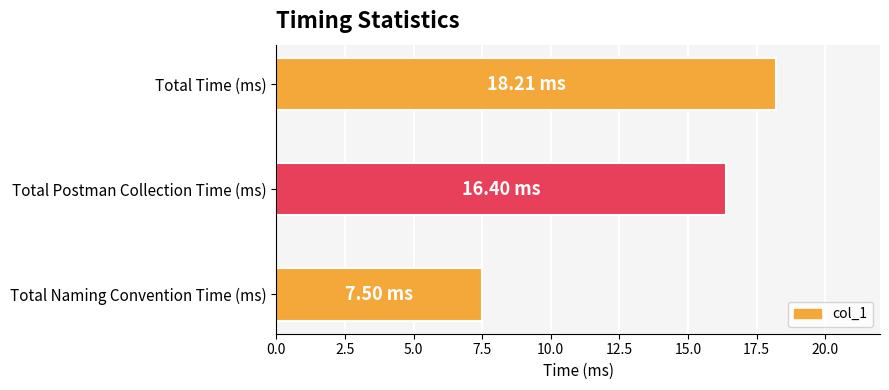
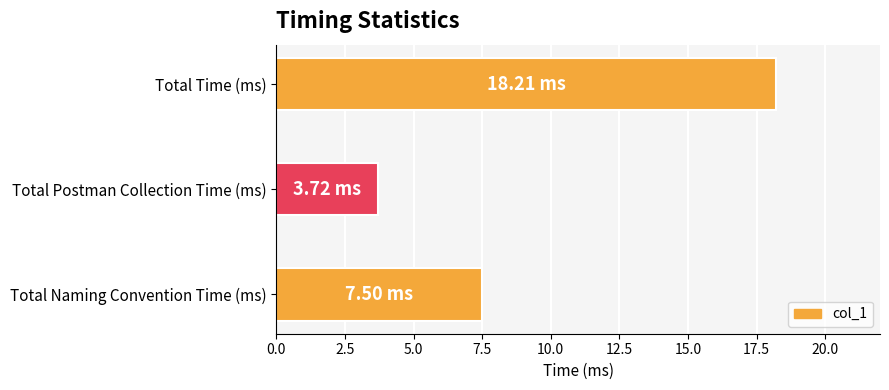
  {
    "Total Time (ms)": 18.21,
-   "Total Postman Collection Time (ms)": 16.40,
+   "Total Postman Collection Time (ms)": 3.72,
    "Total Naming Convention Time (ms)": 7.50
  }
